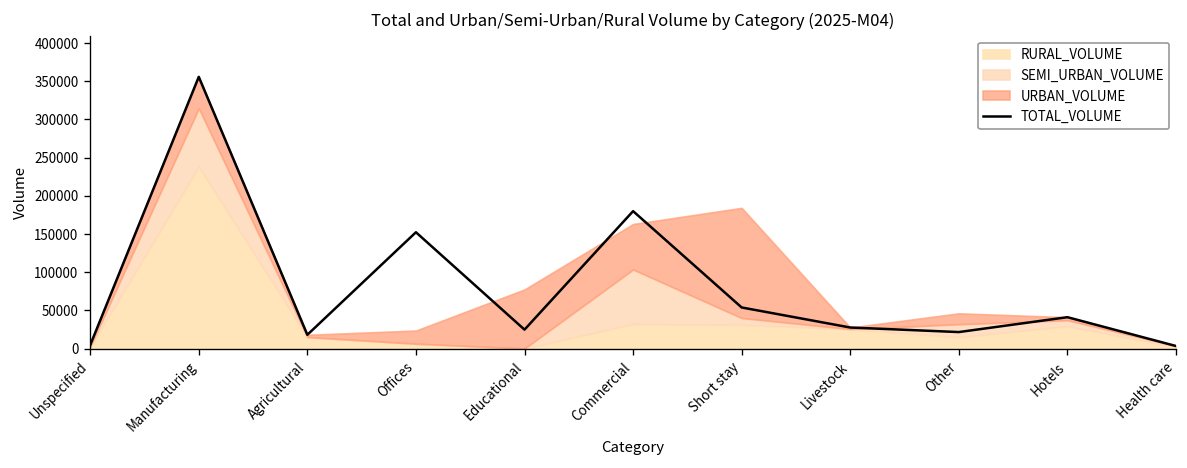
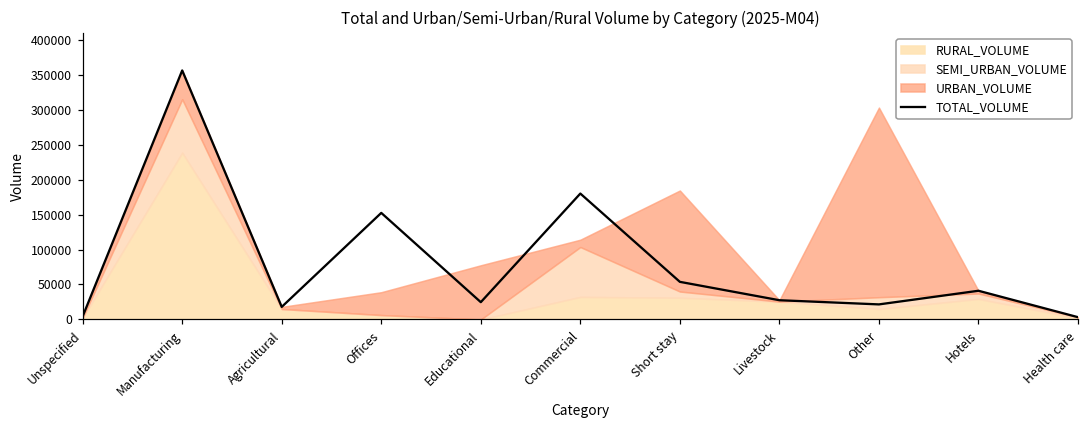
  {
    "TOTAL_VOLUME": {
      "Offices": 150000,
      "Educational": 20000,
      "Commercial": 180000,
      "Short stay": 50000,
      "Other": 20000
    },
    "URBAN_VOLUME": {
-     "Offices": 20000,
+     "Offices": 30000,
      "Educational": 80000,
-     "Commercial": 60000,
+     "Commercial": 10000,
      "Short stay": 140000,
-     "Other": 10000
+     "Other": 270000
    }
  }
